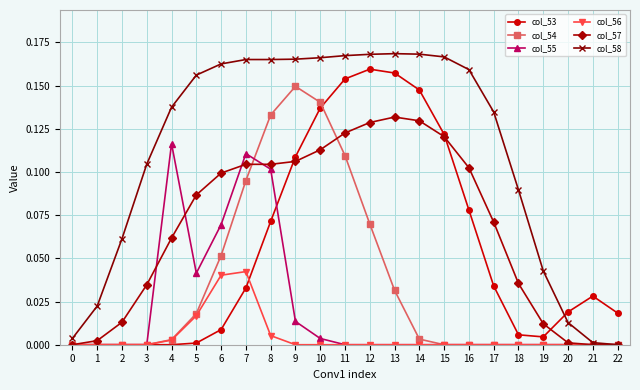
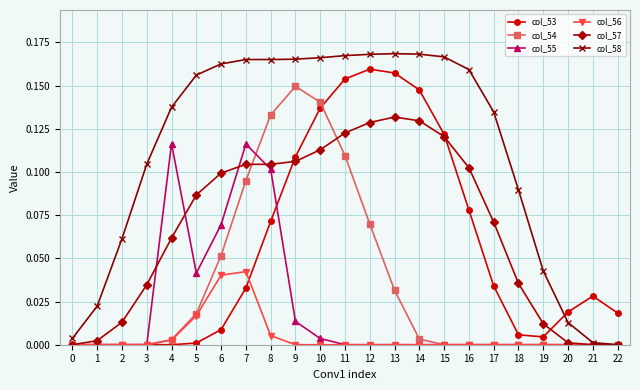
  {
    "col_55": {
      "4": 0.116,
      "5": 0.041,
      "6": 0.070,
-     "7": 0.111,
+     "7": 0.116,
      "8": 0.102,
      "9": 0.013,
      "10": 0.004
    }
  }
